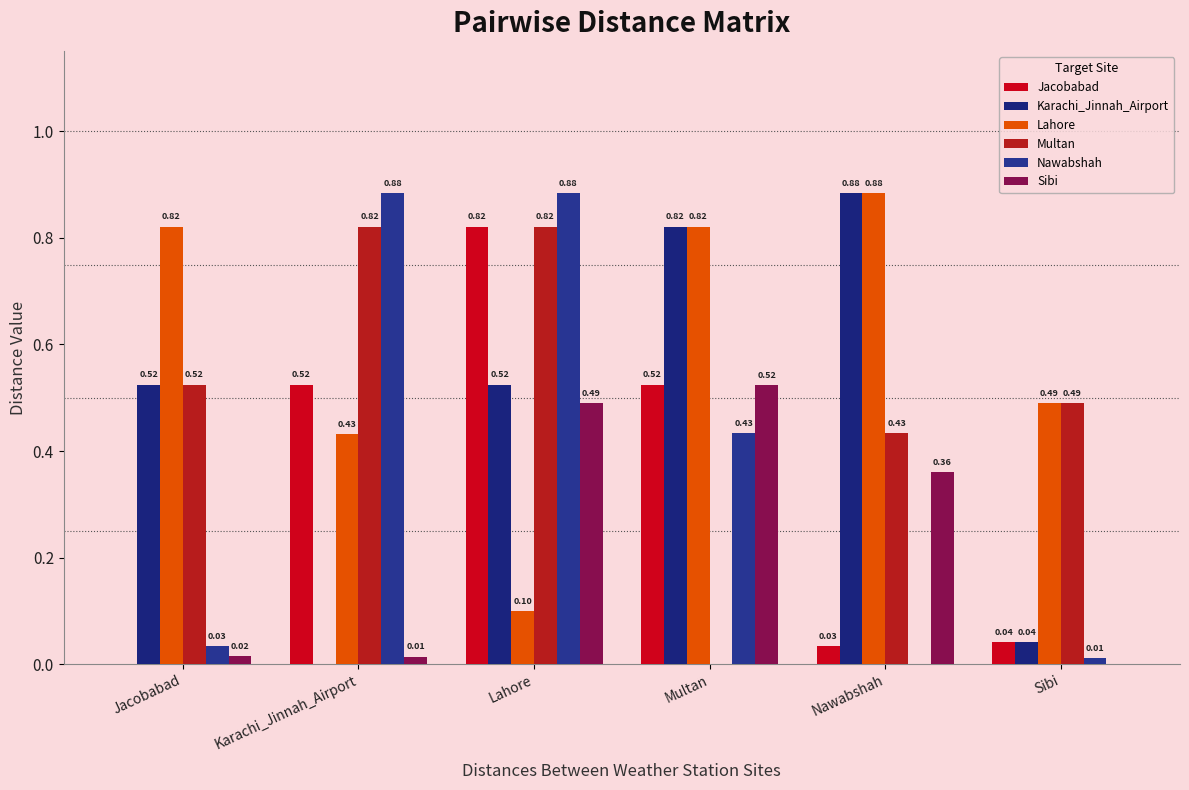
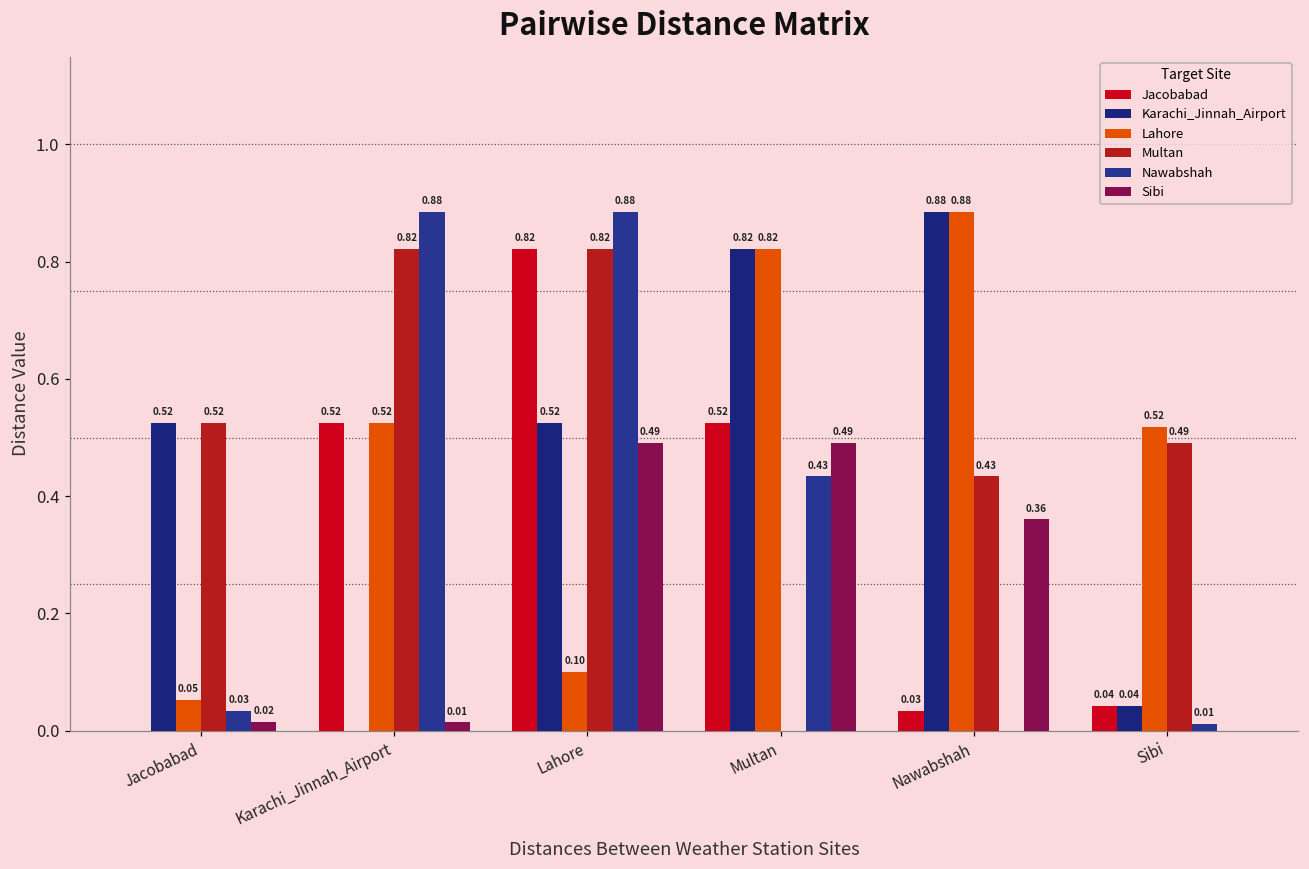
  {
    "Lahore": {
-     "Jacobabad": 0.82,
-     "Karachi_Jinnah_Airport": 0.43,
+     "Jacobabad": 0.05,
+     "Karachi_Jinnah_Airport": 0.52,
      "Lahore": 0.10,
      "Multan": 0.82,
      "Nawabshah": 0.88,
-     "Sibi": 0.49
+     "Sibi": 0.52
    },
    "Sibi": {
      "Jacobabad": 0.02,
      "Karachi_Jinnah_Airport": 0.01,
      "Lahore": 0.49,
-     "Multan": 0.52,
+     "Multan": 0.49,
      "Nawabshah": 0.36
    }
  }
